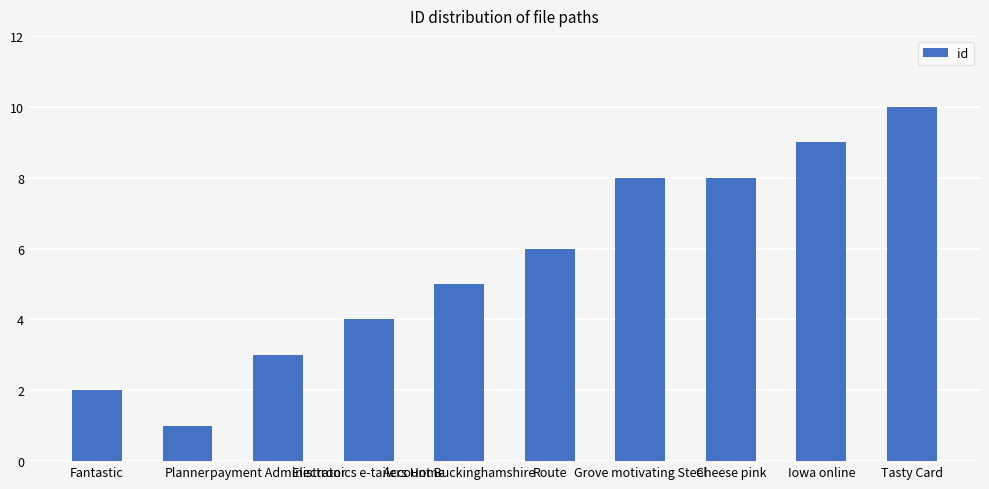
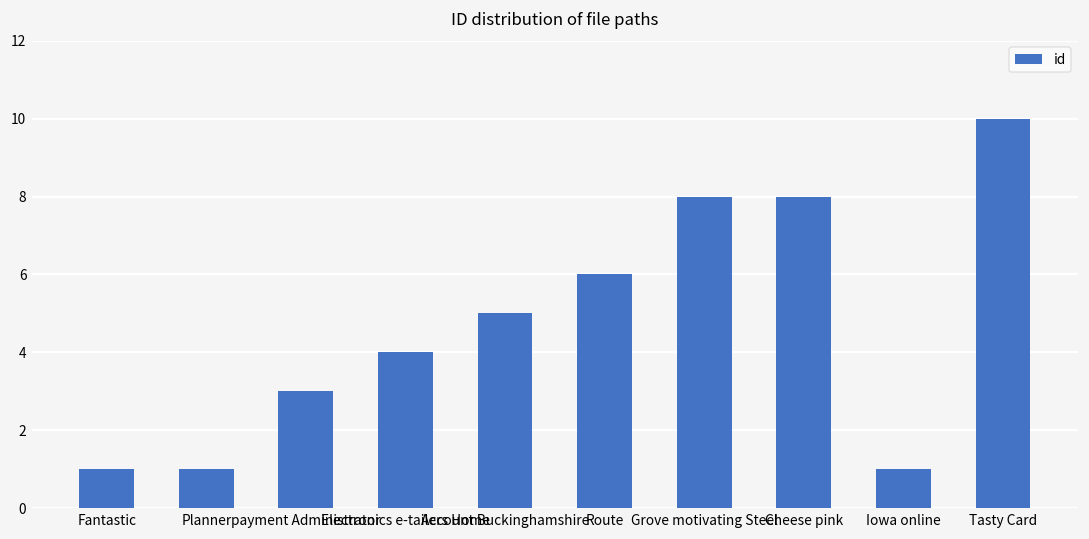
  {
-   "Fantastic": 2,
+   "Fantastic": 1,
    "Planner": 1,
    "Route": 6,
    "Grove motivating Steel": 8,
-   "Iowa online": 9,
+   "Iowa online": 1,
    "Tasty Card": 10
  }
